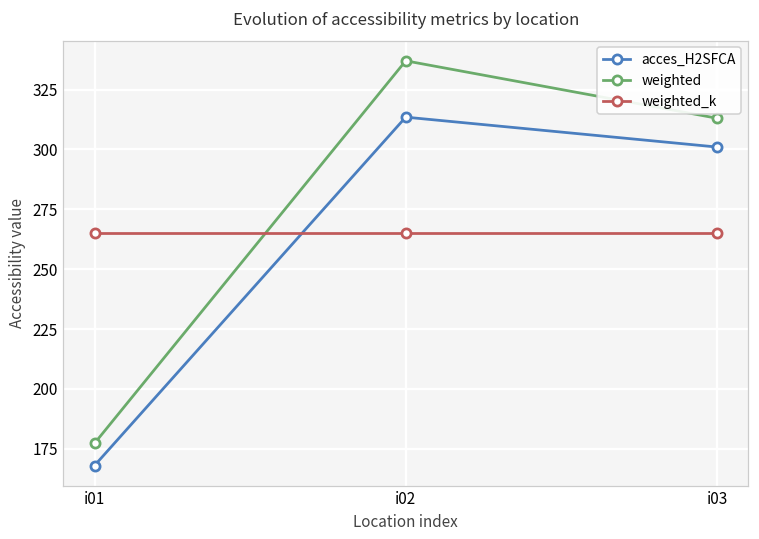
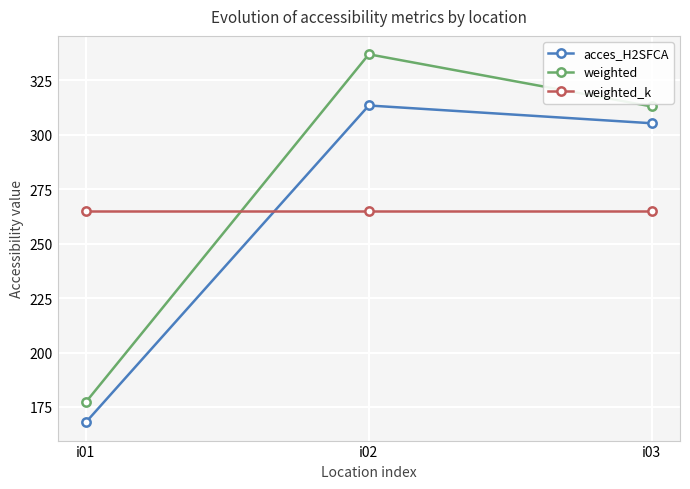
  {
    "acces_H2SFCA": {
      "i01": 168,
      "i02": 313,
-     "i03": 301
+     "i03": 305
    },
    "weighted": {
      "i01": 177,
      "i02": 337,
      "i03": 313
    },
    "weighted_k": {
      "i01": 265,
      "i02": 265,
      "i03": 265
    }
  }
